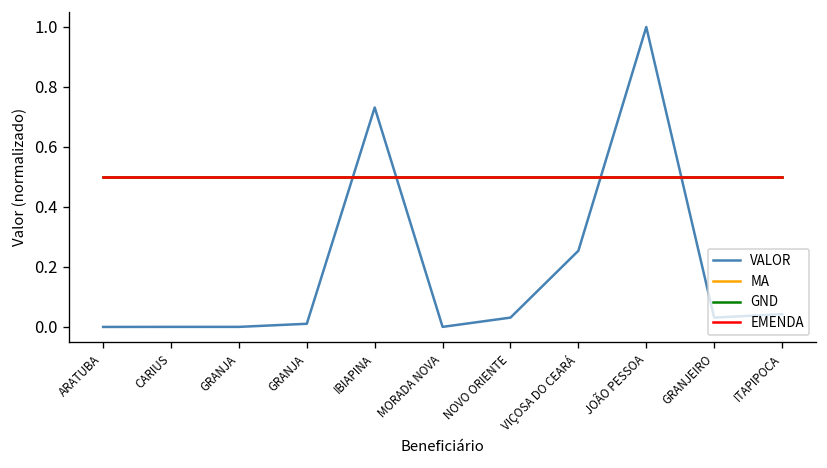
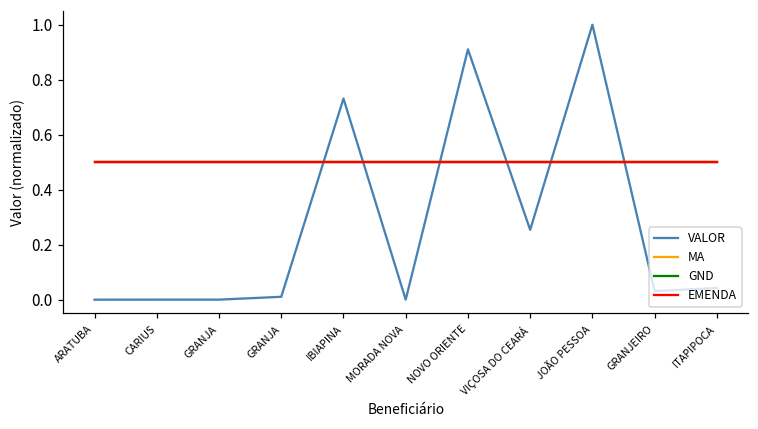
  {
    "VALOR": {
      "ARATUBA": 0.00,
      "CARIUS": 0.00,
      "IBIAPINA": 0.73,
      "MORADA NOVA": 0.00,
-     "NOVO ORIENTE": 0.03,
+     "NOVO ORIENTE": 0.91,
      "VIÇOSA DO CEARÁ": 0.25,
      "JOÃO PESSOA": 1.00
    },
    "EMENDA": {
      "ARATUBA": 0.50,
      "CARIUS": 0.50,
      "IBIAPINA": 0.50,
      "MORADA NOVA": 0.50,
      "NOVO ORIENTE": 0.50,
      "VIÇOSA DO CEARÁ": 0.50,
      "JOÃO PESSOA": 0.50,
      "GRANJEIRO": 0.50,
      "ITAPIPOCA": 0.50
    }
  }
